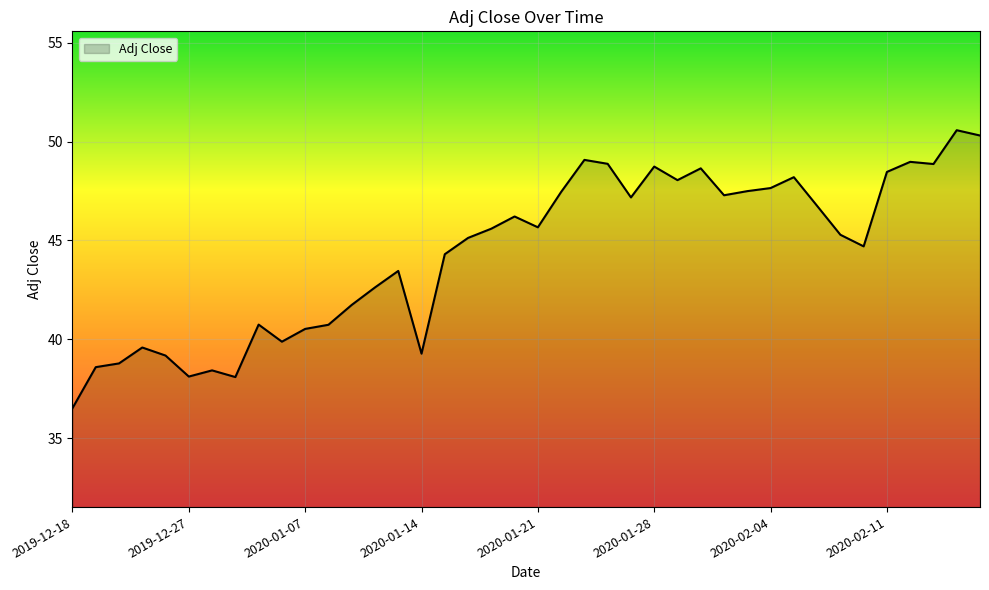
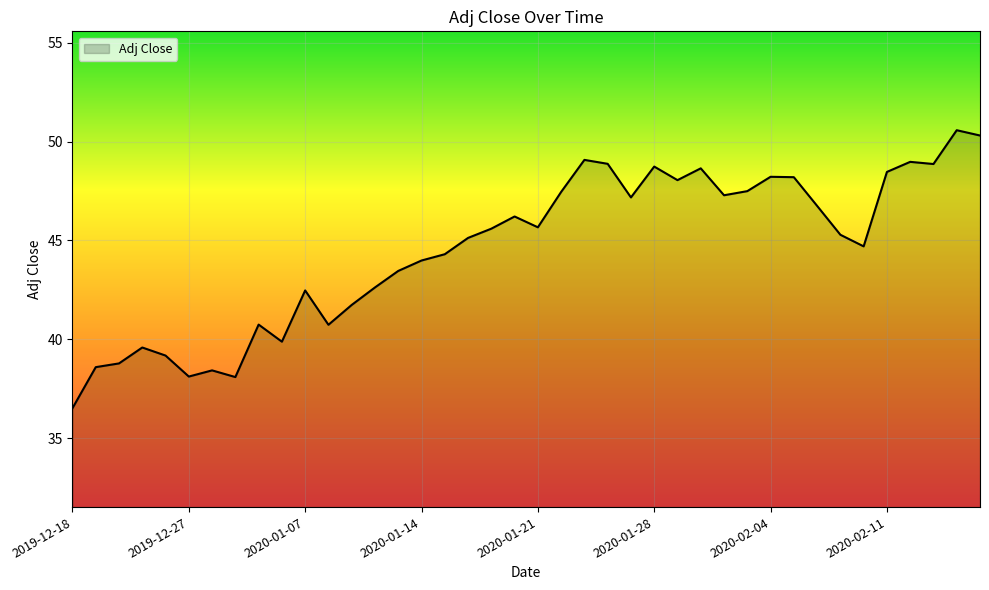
  {
    "2019-12-18": 36.5,
    "2019-12-27": 38.1,
-   "2020-01-07": 40.5,
-   "2020-01-14": 39.3,
+   "2020-01-07": 42.5,
+   "2020-01-14": 44.0,
    "2020-01-21": 45.7,
    "2020-01-28": 48.7,
-   "2020-02-04": 47.7,
+   "2020-02-04": 48.2,
    "2020-02-11": 48.5
  }
